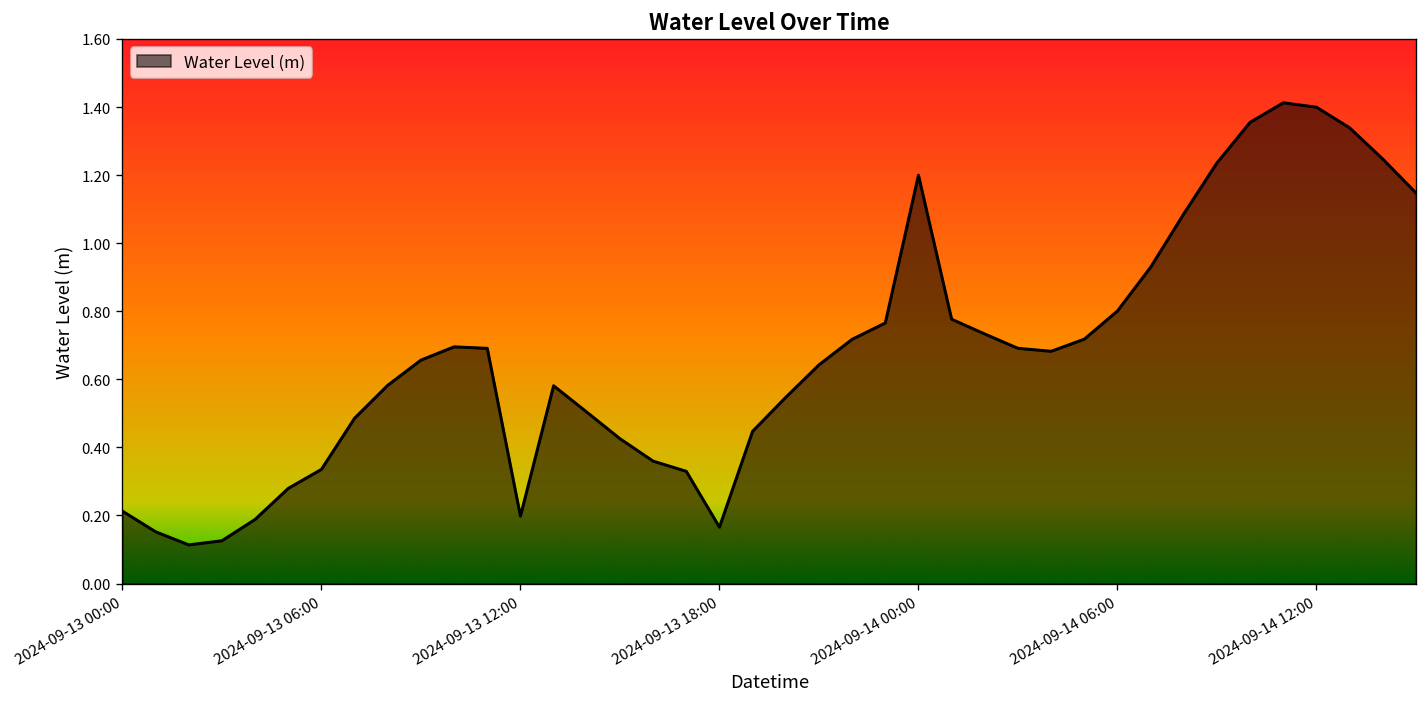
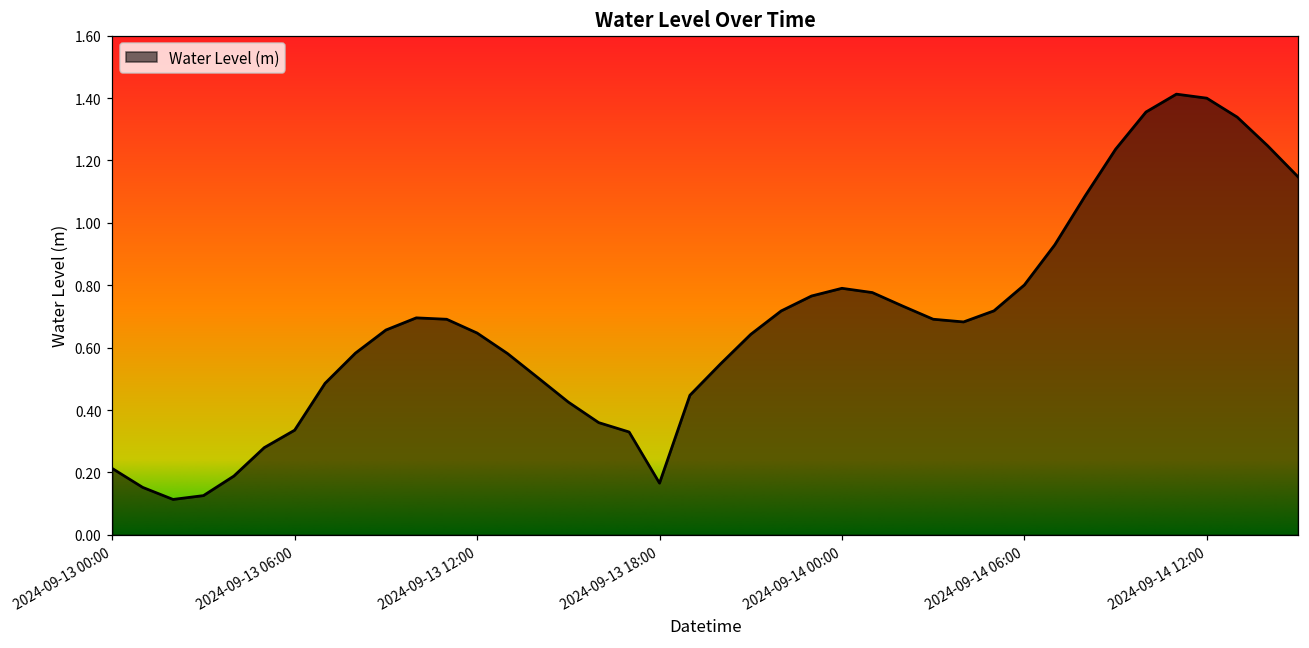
  {
    "2024-09-13 00:00": 0.21,
    "2024-09-13 06:00": 0.34,
-   "2024-09-13 12:00": 0.20,
+   "2024-09-13 12:00": 0.65,
    "2024-09-13 18:00": 0.17,
-   "2024-09-14 00:00": 1.20,
+   "2024-09-14 00:00": 0.79,
    "2024-09-14 06:00": 0.80,
    "2024-09-14 12:00": 1.40
  }
